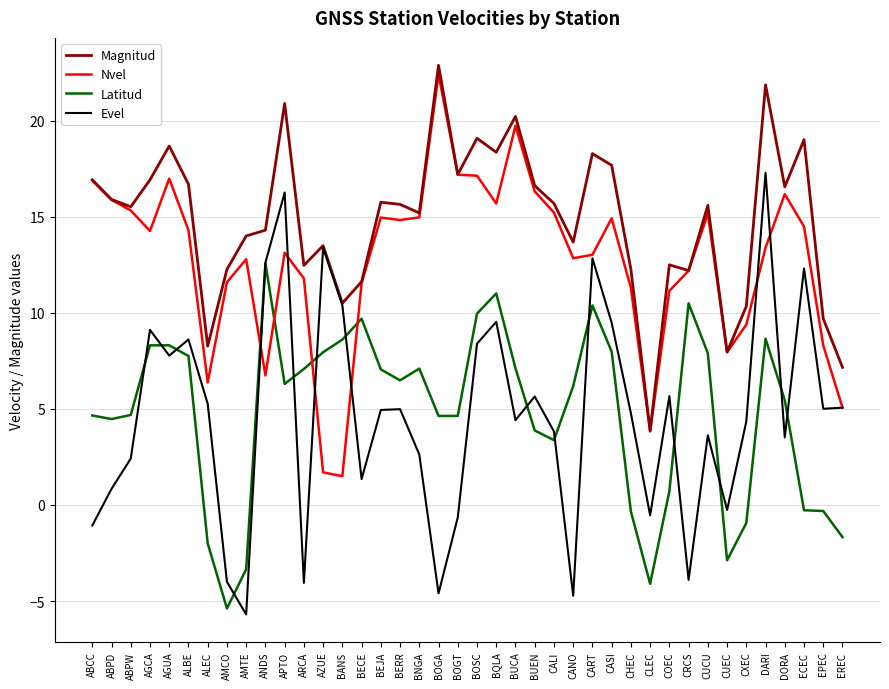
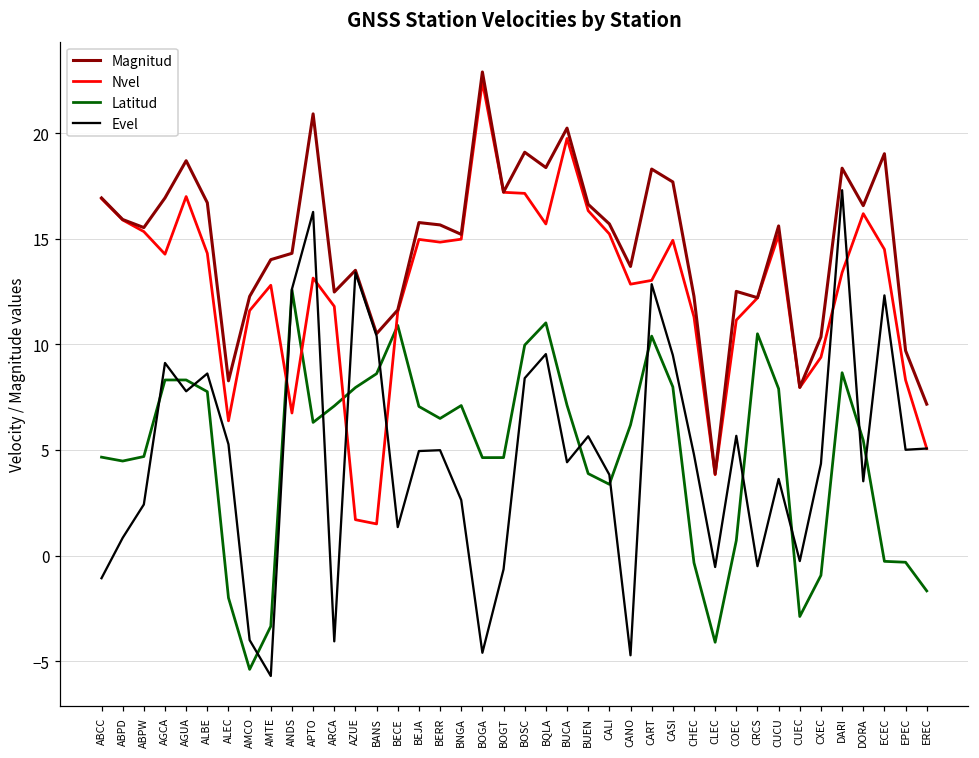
  {
    "Latitud": {
      "ABCC": 4.7,
      "ABPD": 4.5,
      "ABPW": 4.7,
      "AGCA": 8.3,
      "AGUA": 8.3,
      "ALBE": 7.8,
      "ALEC": -2.0,
      "AMCO": -5.4,
      "AMTE": -3.3,
      "APTO": 6.3,
      "ARCA": 7.1,
      "AZUE": 8.0,
      "BANS": 8.6,
-     "BECE": 9.7,
+     "BECE": 10.9,
      "BEJA": 7.1,
      "BERR": 6.5,
      "BNGA": 7.1,
      "BOGA": 4.6,
      "BOGT": 4.6,
      "BOSC": 10.0,
      "BQLA": 11.0,
      "BUCA": 7.1,
      "BUEN": 3.9,
      "CALI": 3.4,
      "CANO": 6.2,
      "CART": 10.4,
      "CASI": 8.0,
      "CHEC": -0.3,
      "CLEC": -4.1,
      "COEC": 0.7,
      "CRCS": 10.5,
      "CUCU": 7.9,
      "CUEC": -2.9,
      "CXEC": -0.9,
      "DARI": 8.7,
      "DORA": 5.5,
      "ECEC": -0.3,
      "EPEC": -0.3,
      "EREC": -1.7
    },
    "Magnitud": {
      "ABPW": 15.5,
      "AGCA": 16.9,
      "AGUA": 18.7,
      "ALBE": 16.7,
      "ALEC": 8.3,
      "AMCO": 12.3,
      "AMTE": 14.0,
      "ANDS": 14.3,
      "APTO": 20.9,
      "ARCA": 12.5,
      "BEJA": 15.8,
      "BERR": 15.7,
      "BNGA": 15.2,
      "BOGA": 22.9,
      "BOSC": 19.1,
      "BQLA": 18.4,
      "BUCA": 20.2,
      "BUEN": 16.6,
      "CALI": 15.7,
      "CANO": 13.7,
      "CART": 18.3,
      "CASI": 17.7,
      "CHEC": 12.3,
      "COEC": 12.5,
      "CUCU": 15.6,
      "CXEC": 10.3,
-     "DARI": 21.9,
+     "DARI": 18.3,
      "DORA": 16.6,
      "ECEC": 19.0,
      "EPEC": 9.7,
      "EREC": 7.2
    },
    "Evel": {
      "ABCC": -1.1,
      "ABPD": 0.8,
      "ABPW": 2.4,
      "AGCA": 9.1,
      "AGUA": 7.8,
      "ALBE": 8.6,
      "ALEC": 5.3,
      "AMCO": -4.0,
      "AMTE": -5.7,
      "APTO": 16.3,
      "ARCA": -4.1,
      "BECE": 1.4,
      "BEJA": 5.0,
      "BERR": 5.0,
      "BNGA": 2.6,
      "BOGA": -4.6,
      "BOGT": -0.7,
      "BOSC": 8.4,
      "BQLA": 9.5,
      "BUCA": 4.4,
      "BUEN": 5.7,
      "CALI": 3.8,
      "CANO": -4.7,
      "CART": 12.9,
      "CASI": 9.5,
      "CHEC": 4.8,
      "CLEC": -0.5,
      "COEC": 5.7,
-     "CRCS": -3.9,
+     "CRCS": -0.5,
      "CUCU": 3.6,
      "CUEC": -0.3,
      "CXEC": 4.4,
      "DARI": 17.3,
      "DORA": 3.5,
      "ECEC": 12.3,
      "EPEC": 5.0
    },
    "Nvel": {
      "ABPW": 15.3,
      "AGCA": 14.3,
      "AGUA": 17.0,
      "ALBE": 14.3,
      "ALEC": 6.4,
      "AMCO": 11.6,
      "AMTE": 12.8,
      "ANDS": 6.8,
      "APTO": 13.1,
      "ARCA": 11.8,
      "AZUE": 1.7,
      "BANS": 1.5,
      "BEJA": 15.0,
      "BERR": 14.8,
      "BNGA": 15.0,
      "BOGA": 22.4,
      "BOSC": 17.2,
      "BQLA": 15.7,
      "BUCA": 19.8,
      "BUEN": 16.3,
      "CALI": 15.2,
      "CANO": 12.9,
      "CART": 13.0,
      "CASI": 14.9,
      "CHEC": 11.3,
      "COEC": 11.2,
      "CUCU": 15.2,
      "CXEC": 9.4,
      "DARI": 13.4,
      "DORA": 16.2,
      "ECEC": 14.5,
      "EPEC": 8.3
    }
  }
